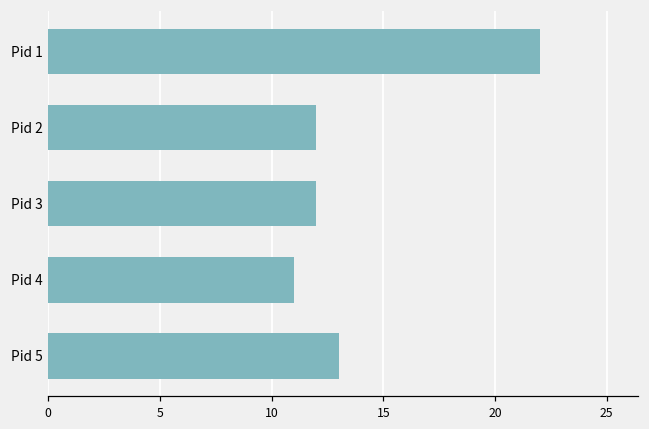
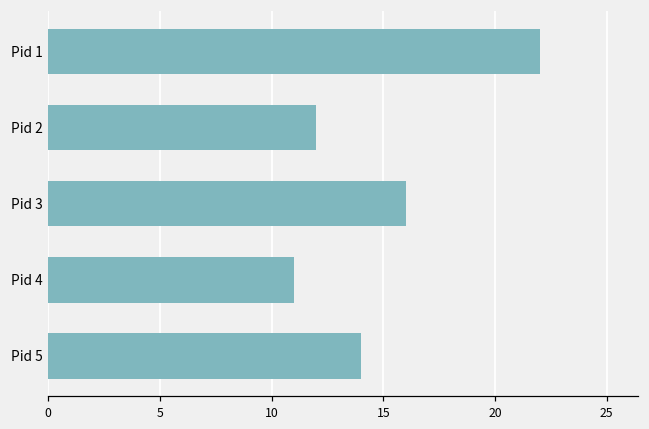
  {
    "Pid 1": 22,
    "Pid 2": 12,
-   "Pid 3": 12,
+   "Pid 3": 16,
    "Pid 4": 11,
-   "Pid 5": 13
+   "Pid 5": 14
  }
